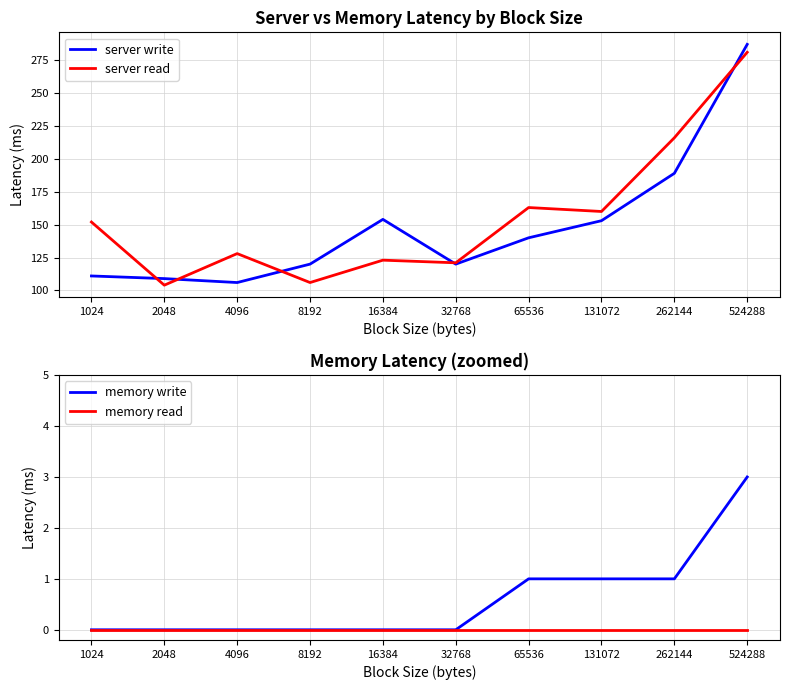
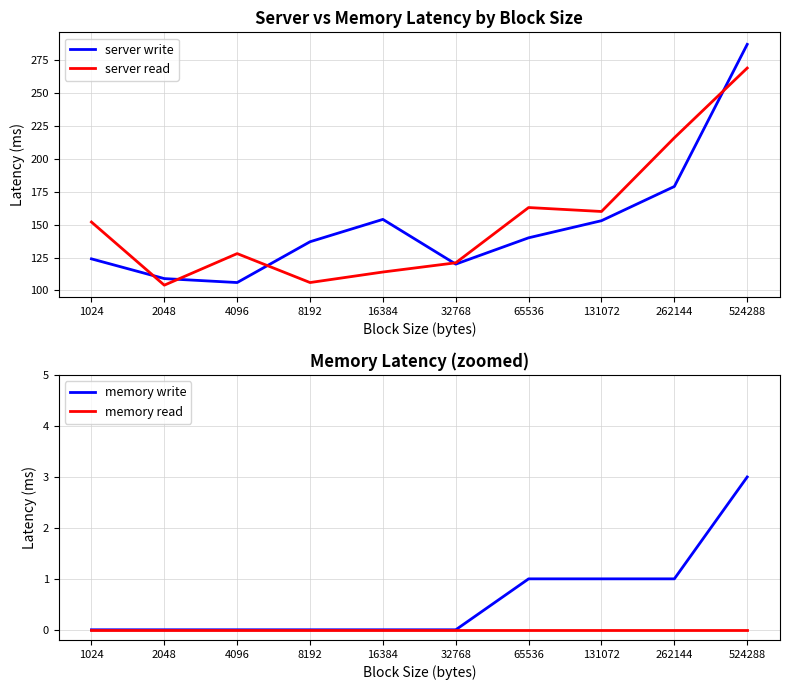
  {
    "Server vs Memory Latency by Block Size": {
      "server write": {
-       "1024": 111,
+       "1024": 124,
        "2048": 109,
        "4096": 106,
-       "8192": 120,
+       "8192": 137,
        "16384": 154,
        "65536": 140,
        "131072": 153,
-       "262144": 189,
+       "262144": 179,
        "524288": 287
      },
      "server read": {
        "1024": 152,
        "2048": 104,
        "4096": 128,
        "8192": 106,
-       "16384": 123,
+       "16384": 114,
        "65536": 163,
        "131072": 160,
        "262144": 216,
-       "524288": 281
+       "524288": 269
      }
    },
    "Memory Latency (zoomed)": {
      "memory write": {
        "65536": 1.0,
        "131072": 1.0,
        "262144": 1.0,
        "524288": 3.0
      },
      "memory read": {
        "65536": 0.0,
        "131072": 0.0,
        "262144": 0.0,
        "524288": 0.0
      }
    }
  }
